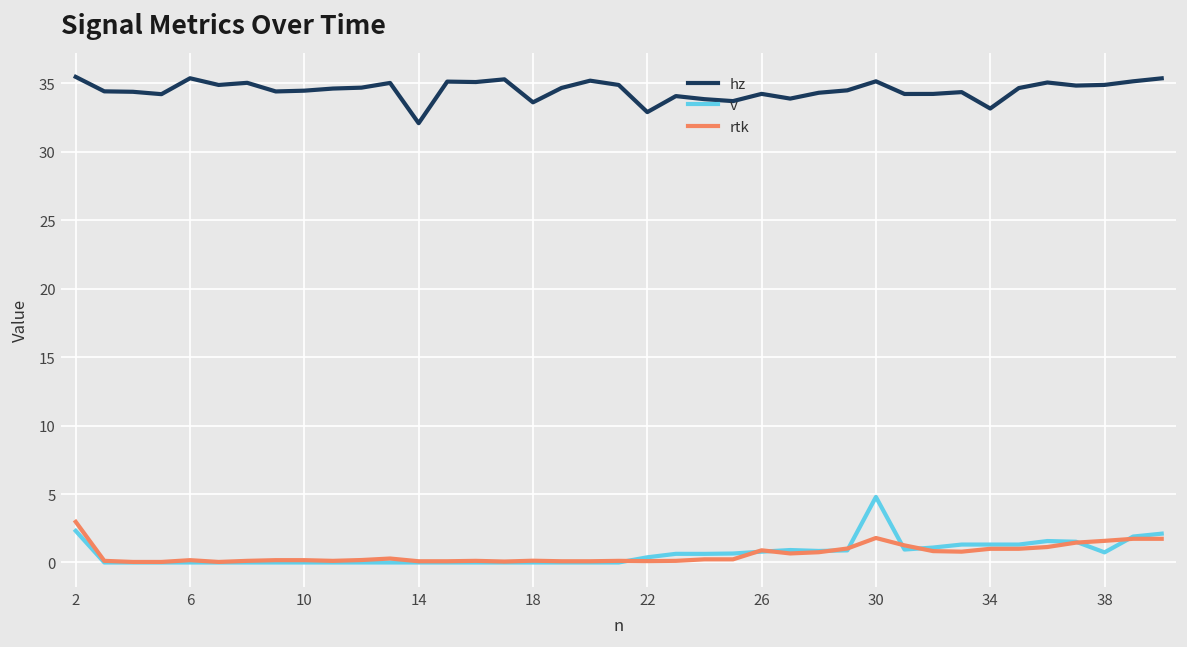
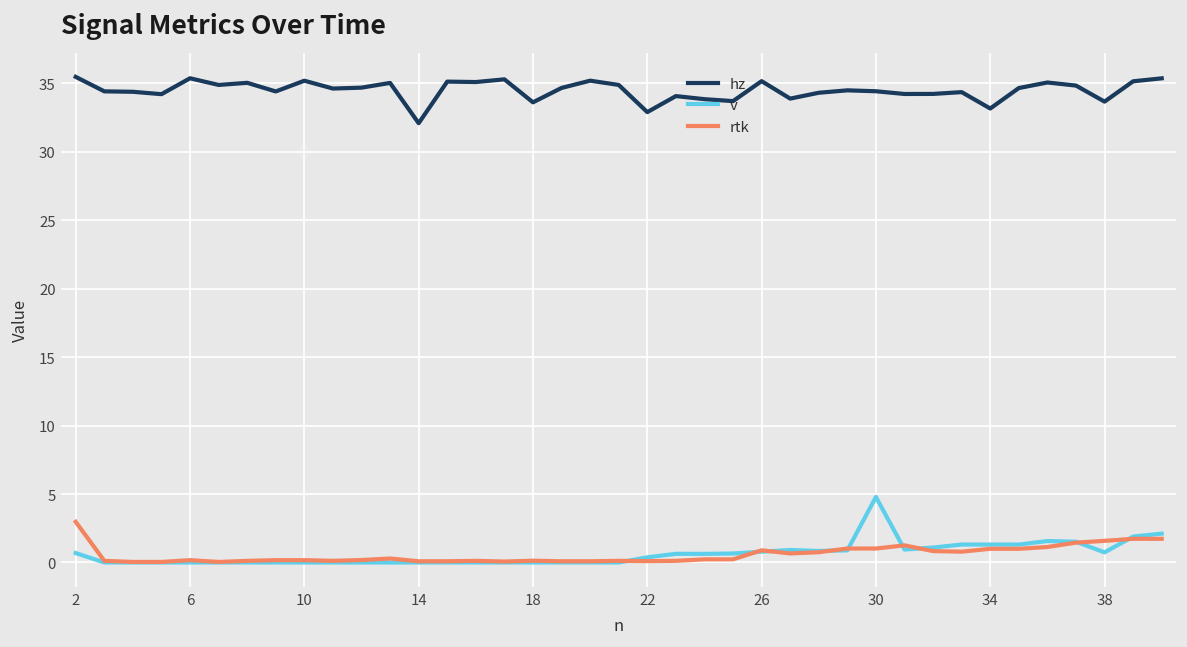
  {
    "hz": {
      "2": 35.5,
      "6": 35.4,
-     "10": 34.5,
+     "10": 35.2,
      "14": 32.1,
      "18": 33.6,
      "22": 32.9,
-     "26": 34.2,
-     "30": 35.1,
+     "26": 35.2,
+     "30": 34.4,
      "34": 33.2,
-     "38": 34.9
+     "38": 33.7
    },
    "v": {
-     "2": 2.3,
+     "2": 0.7,
      "22": 0.4,
      "30": 4.8,
      "34": 1.3,
      "38": 0.7
    },
    "rtk": {
      "2": 3.0,
      "22": 0.1,
-     "30": 1.8,
+     "30": 1.0,
      "34": 1.0,
      "38": 1.6
    }
  }
